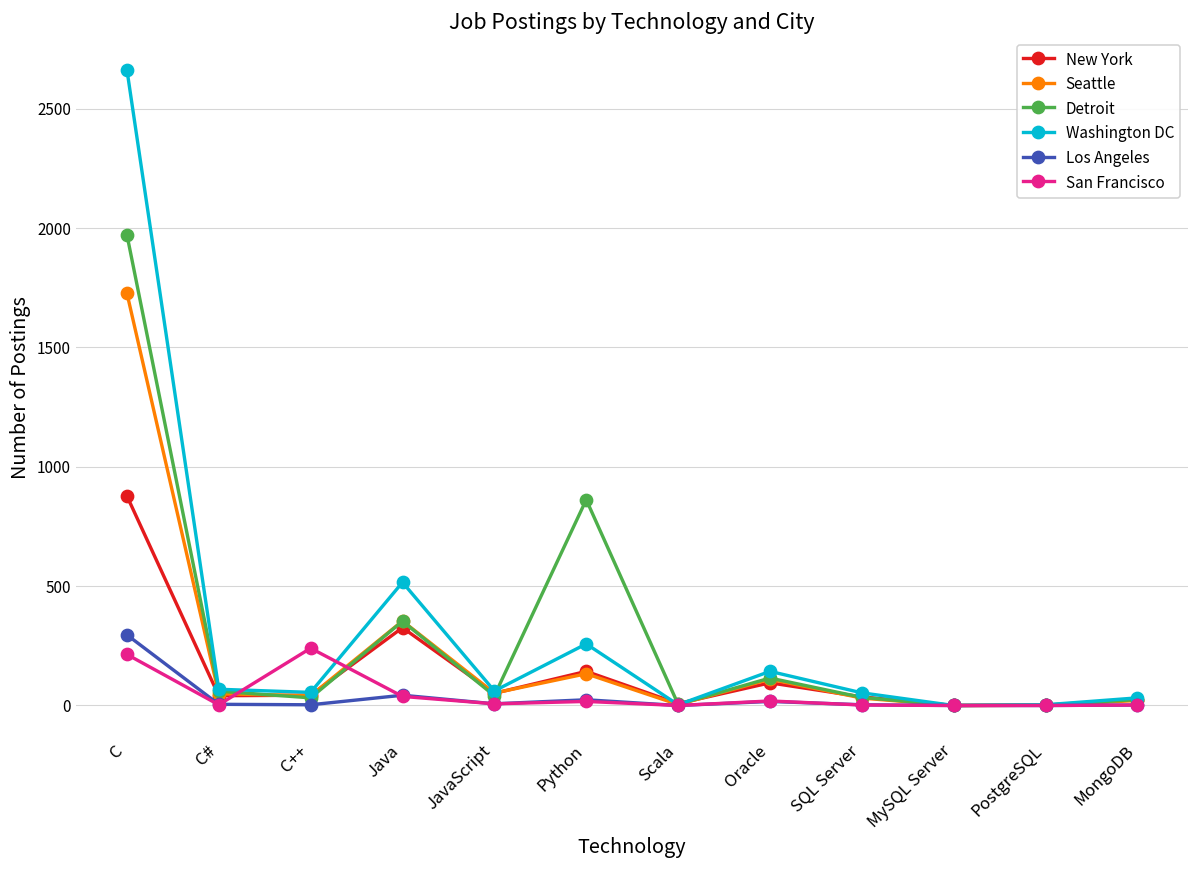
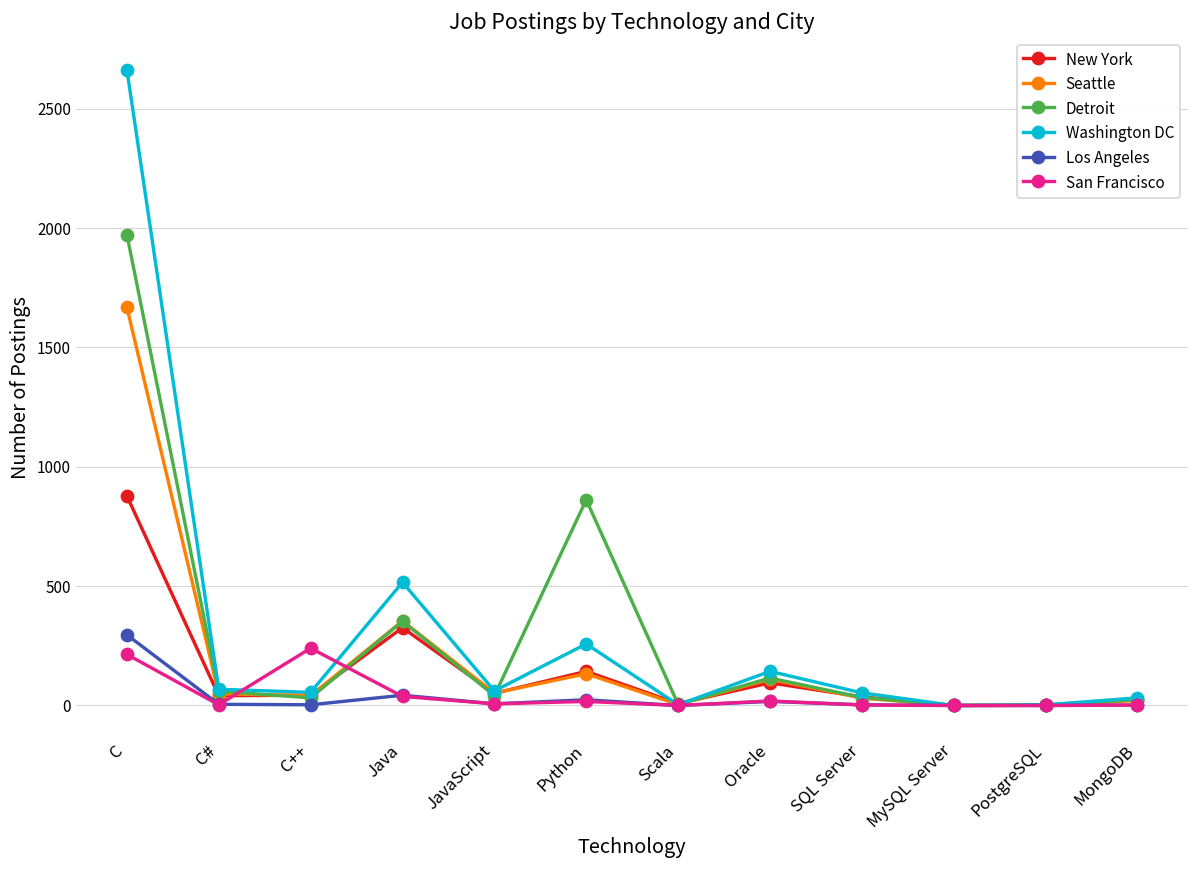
  {
    "New York": {
      "C": 880,
      "Java": 330,
      "Oracle": 100
    },
    "Seattle": {
-     "C": 1730
+     "C": 1670
    },
    "Detroit": {
      "C": 1970,
      "Python": 860
    },
    "Washington DC": {
      "C": 2660,
      "C++": 60,
      "Java": 520,
      "Python": 260,
      "Oracle": 140,
      "SQL Server": 50
    },
    "Los Angeles": {
      "C": 300,
      "C++": 0
    },
    "San Francisco": {
      "C": 210,
      "C++": 240
    }
  }
